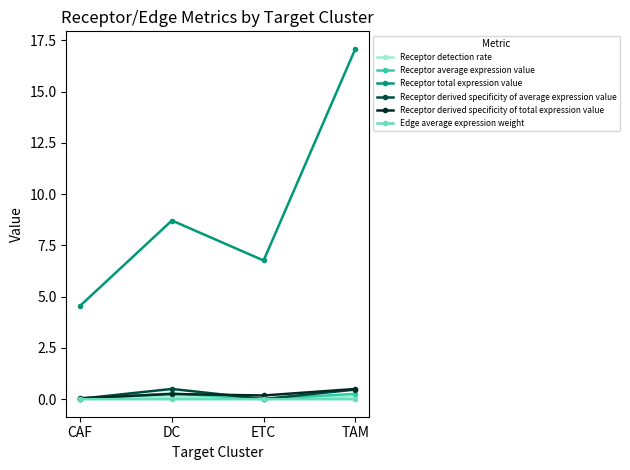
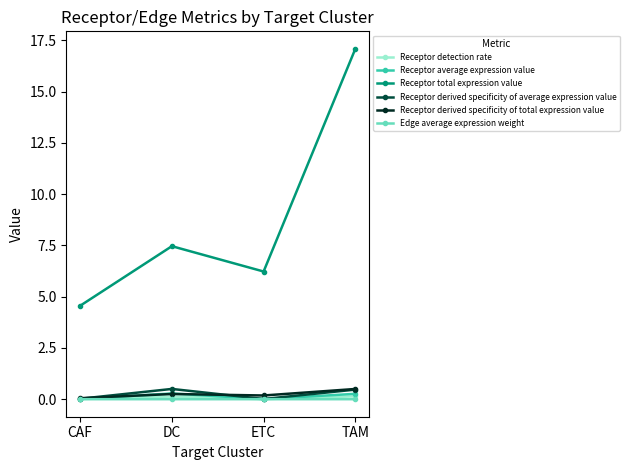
  {
    "Receptor total expression value": {
      "CAF": 4.6,
-     "DC": 8.7,
-     "ETC": 6.8,
+     "DC": 7.5,
+     "ETC": 6.2,
      "TAM": 17.1
    }
  }
